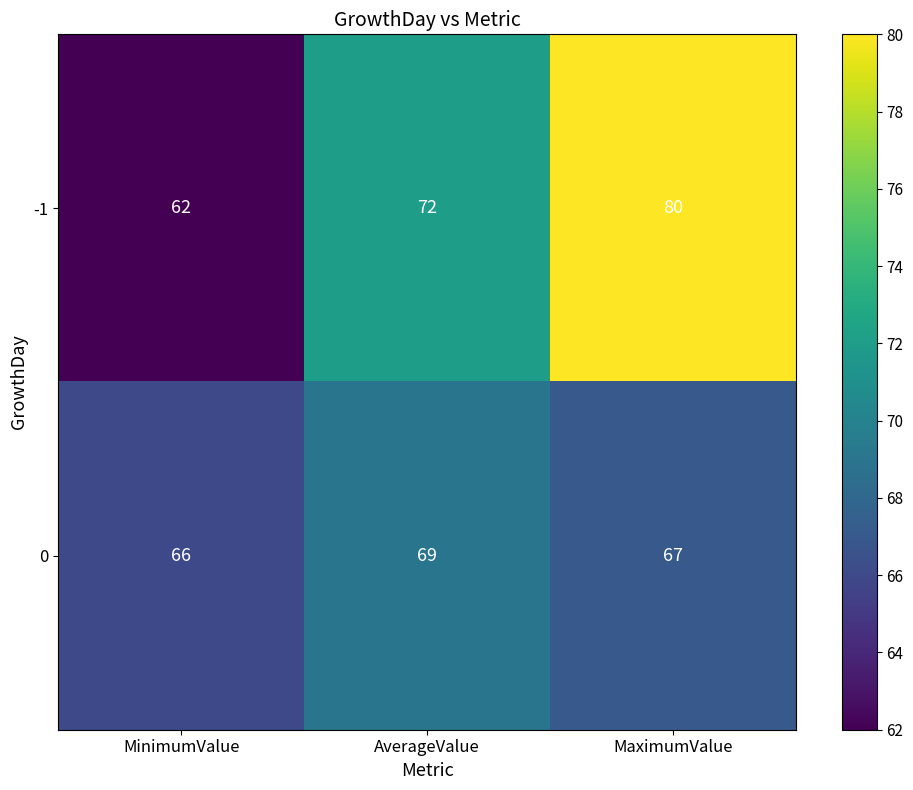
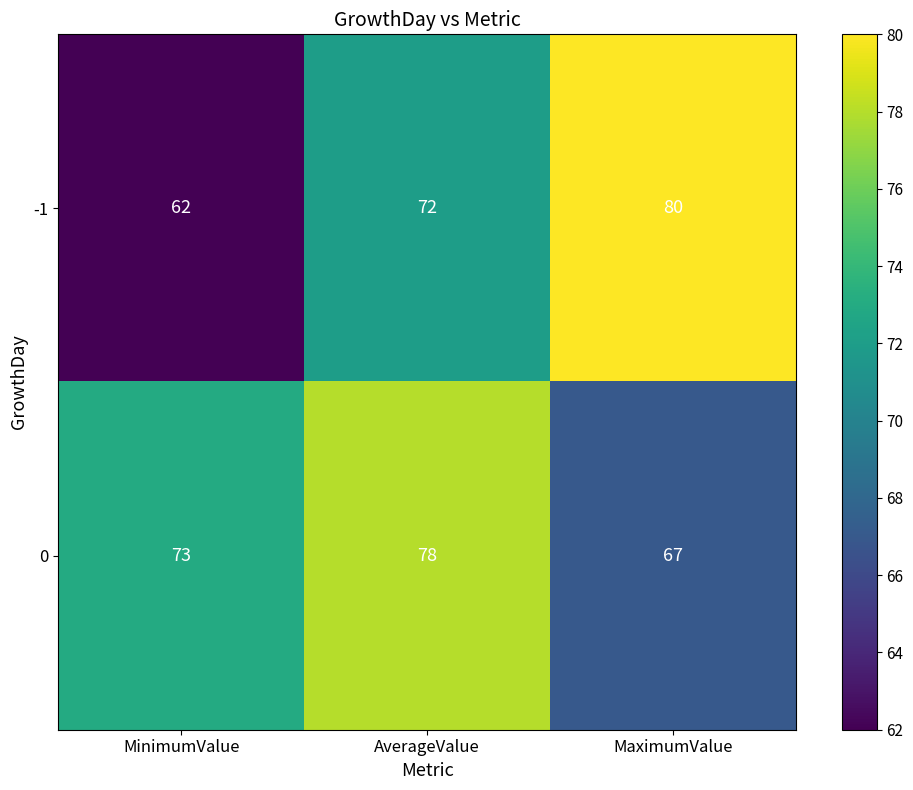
  {
    "-1": {
      "MinimumValue": 62,
      "AverageValue": 72,
      "MaximumValue": 80
    },
    "0": {
-     "MinimumValue": 66,
-     "AverageValue": 69,
+     "MinimumValue": 73,
+     "AverageValue": 78,
      "MaximumValue": 67
    }
  }
